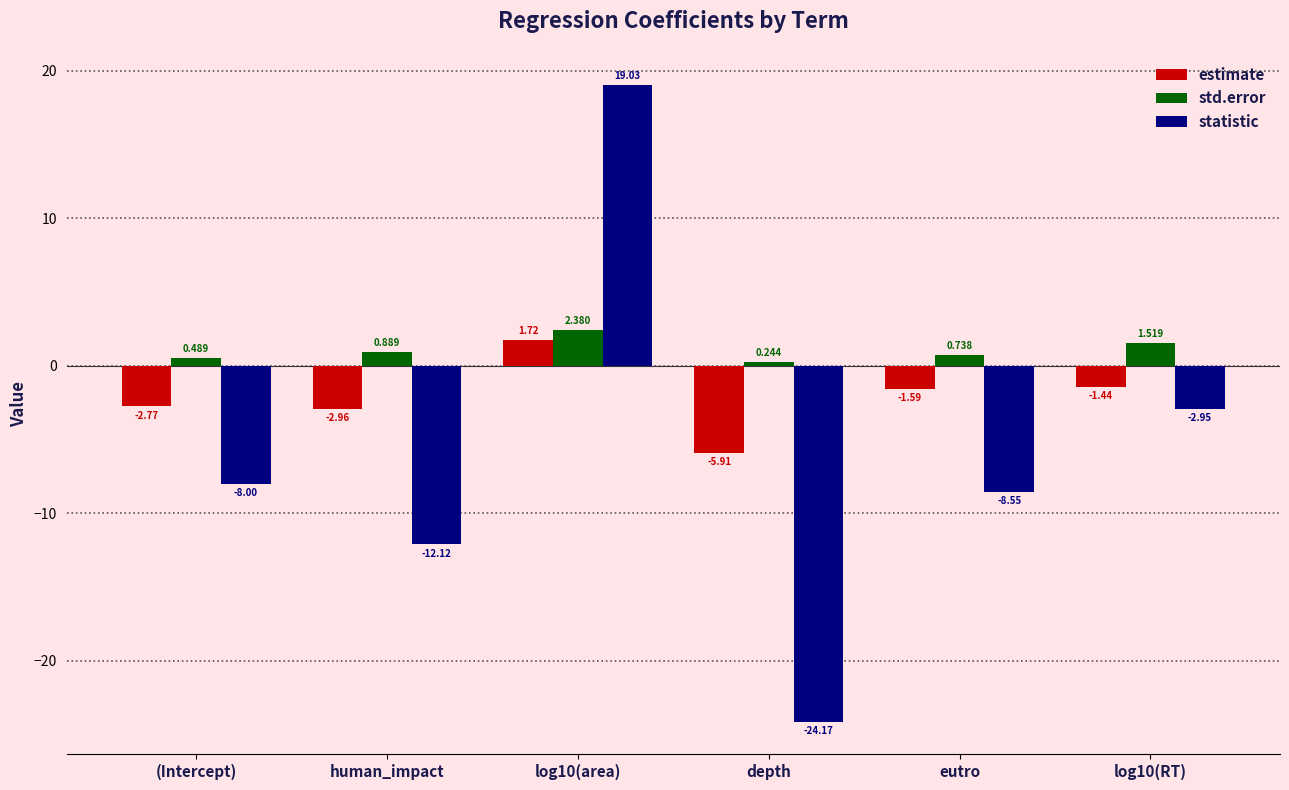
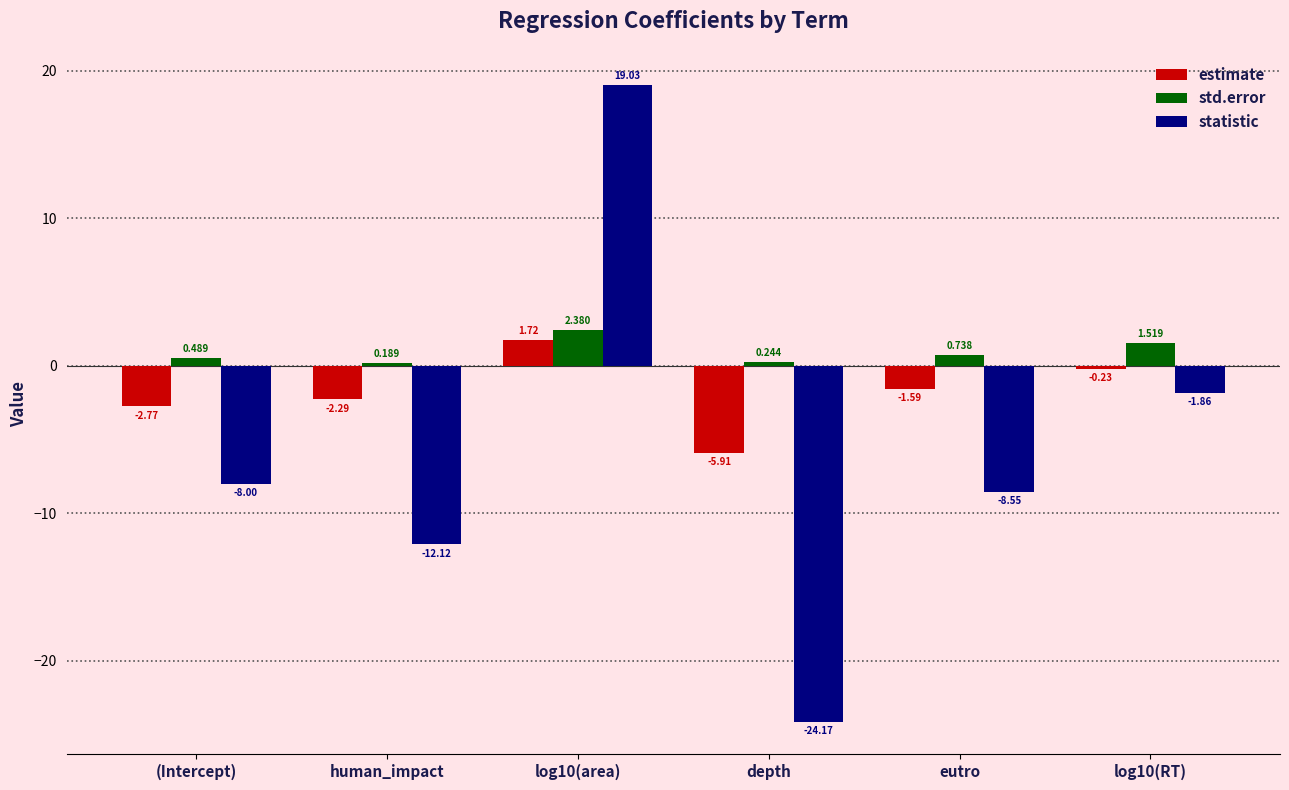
  {
    "estimate": {
      "(Intercept)": -2.77,
-     "human_impact": -2.96,
+     "human_impact": -2.29,
      "log10(area)": 1.72,
      "depth": -5.91,
      "eutro": -1.59,
-     "log10(RT)": -1.44
+     "log10(RT)": -0.23
    },
    "std.error": {
      "(Intercept)": 0.489,
-     "human_impact": 0.889,
+     "human_impact": 0.189,
      "log10(area)": 2.380,
      "depth": 0.244,
      "eutro": 0.738,
      "log10(RT)": 1.519
    },
    "statistic": {
      "(Intercept)": -8.00,
      "human_impact": -12.12,
      "log10(area)": 19.03,
      "depth": -24.17,
      "eutro": -8.55,
-     "log10(RT)": -2.95
+     "log10(RT)": -1.86
    }
  }
